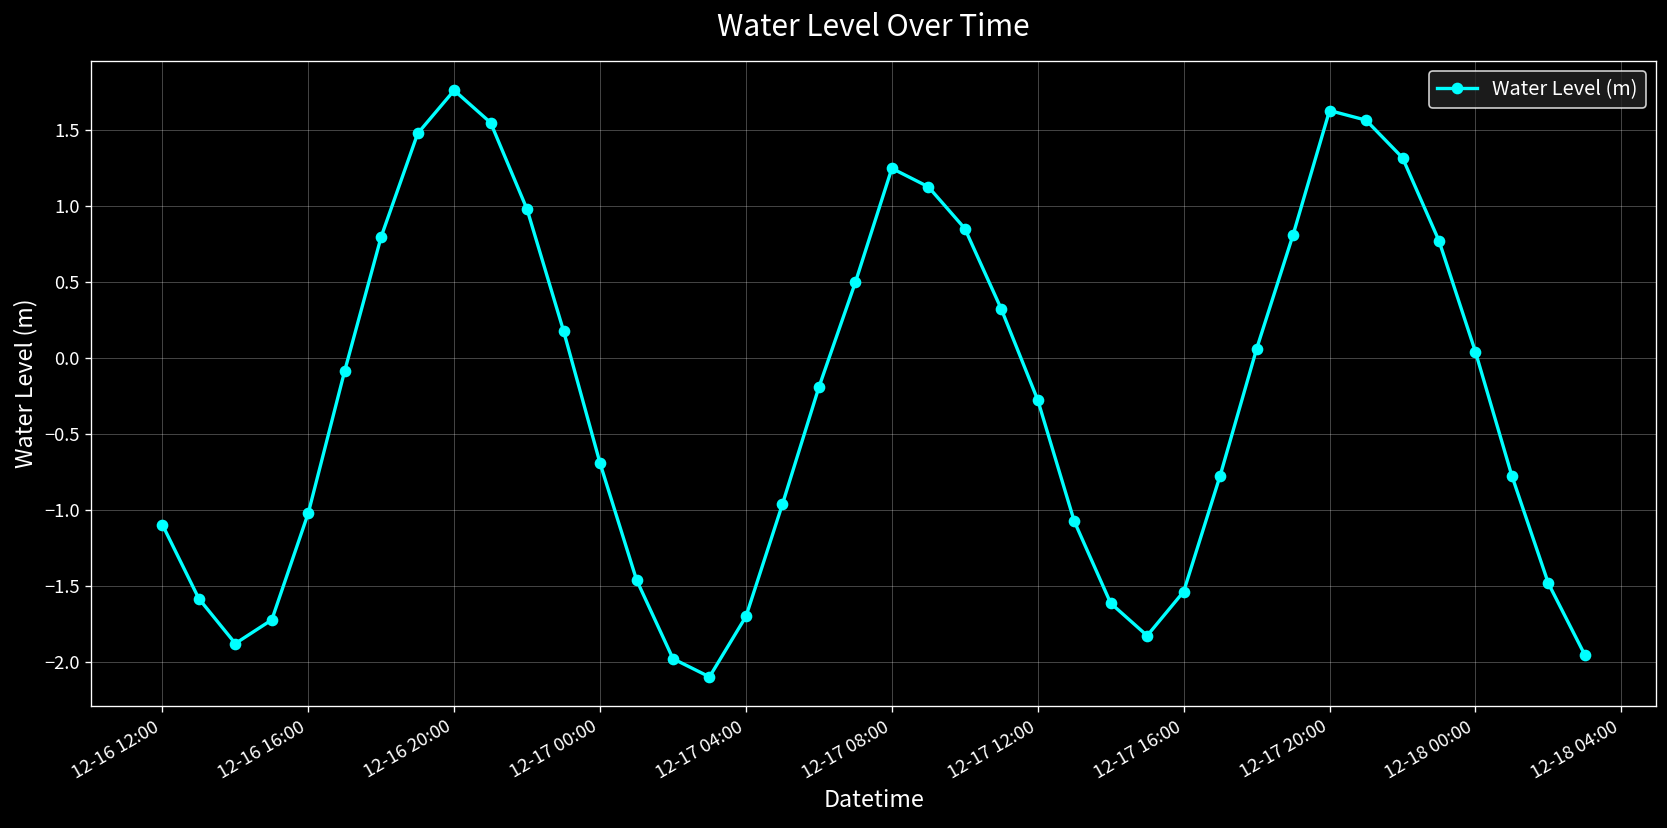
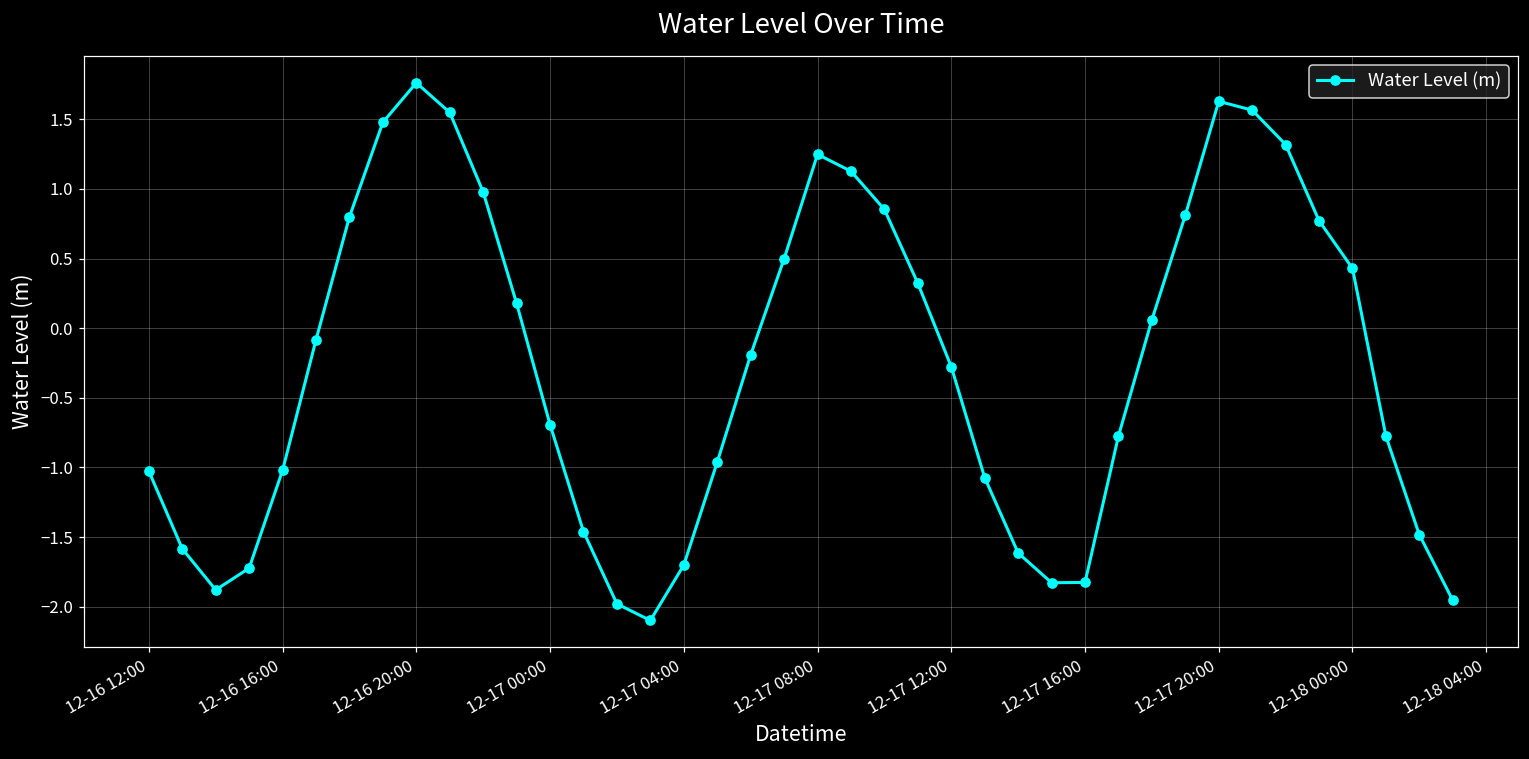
  {
-   "12-16 12:00": -1.10,
+   "12-16 12:00": -1.03,
    "12-16 16:00": -1.02,
    "12-16 20:00": 1.76,
    "12-17 00:00": -0.69,
    "12-17 04:00": -1.70,
    "12-17 08:00": 1.25,
    "12-17 12:00": -0.28,
-   "12-17 16:00": -1.54,
+   "12-17 16:00": -1.83,
    "12-17 20:00": 1.63,
-   "12-18 00:00": 0.04
+   "12-18 00:00": 0.43
  }
